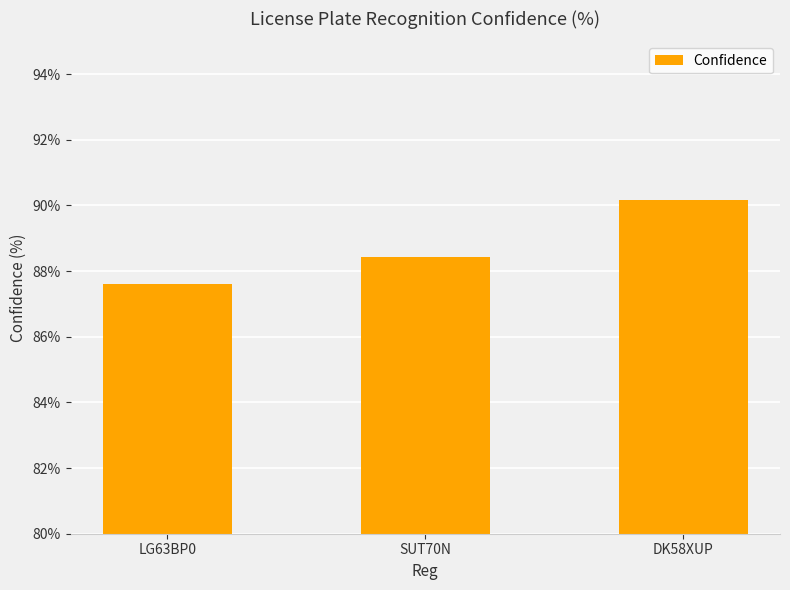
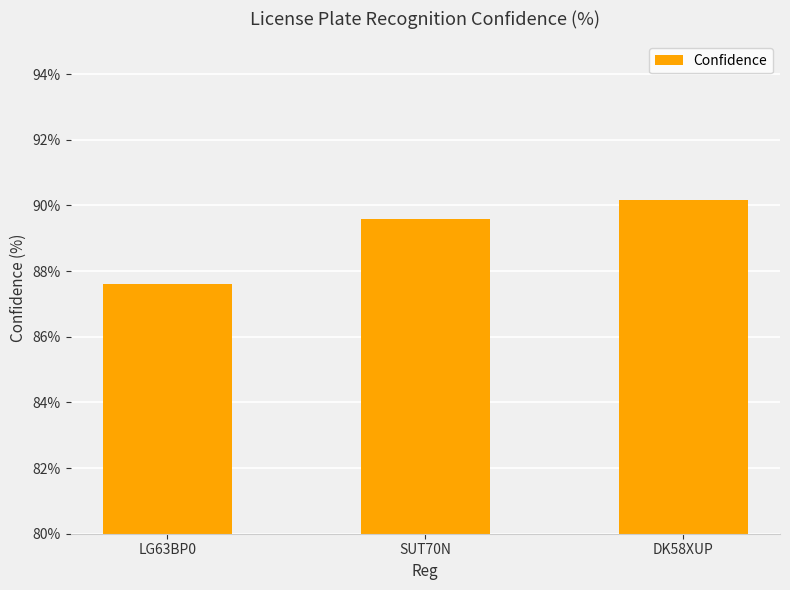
  {
    "LG63BP0": "87.6%",
-   "SUT70N": "88.4%",
+   "SUT70N": "89.6%",
    "DK58XUP": "90.2%"
  }
